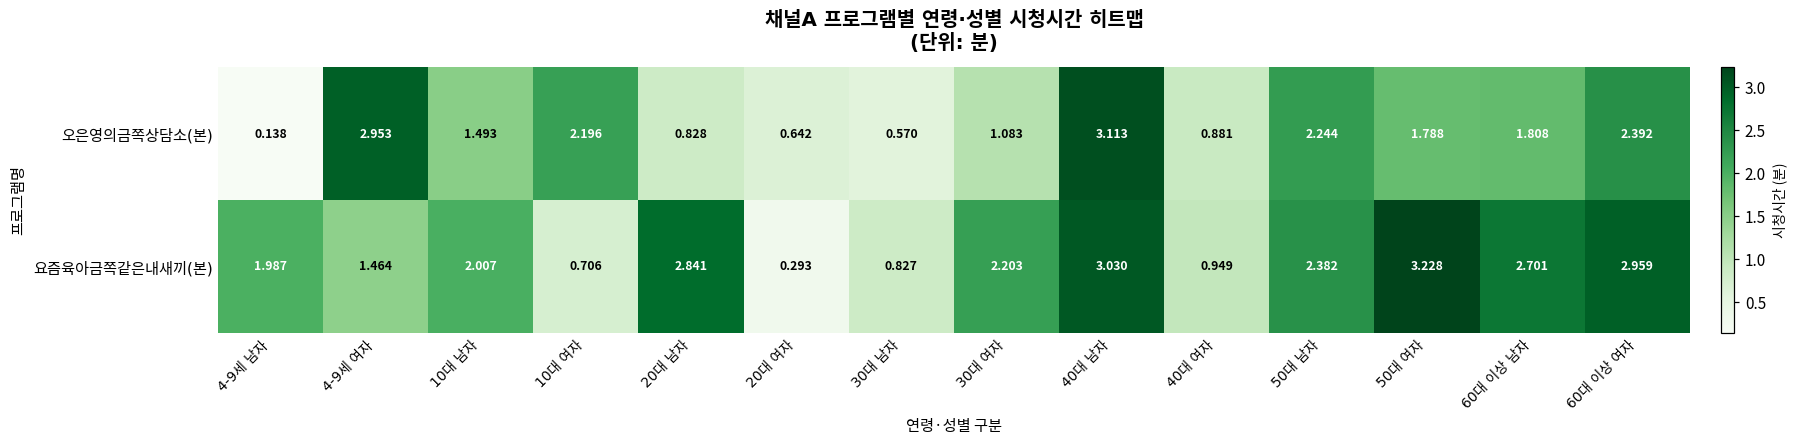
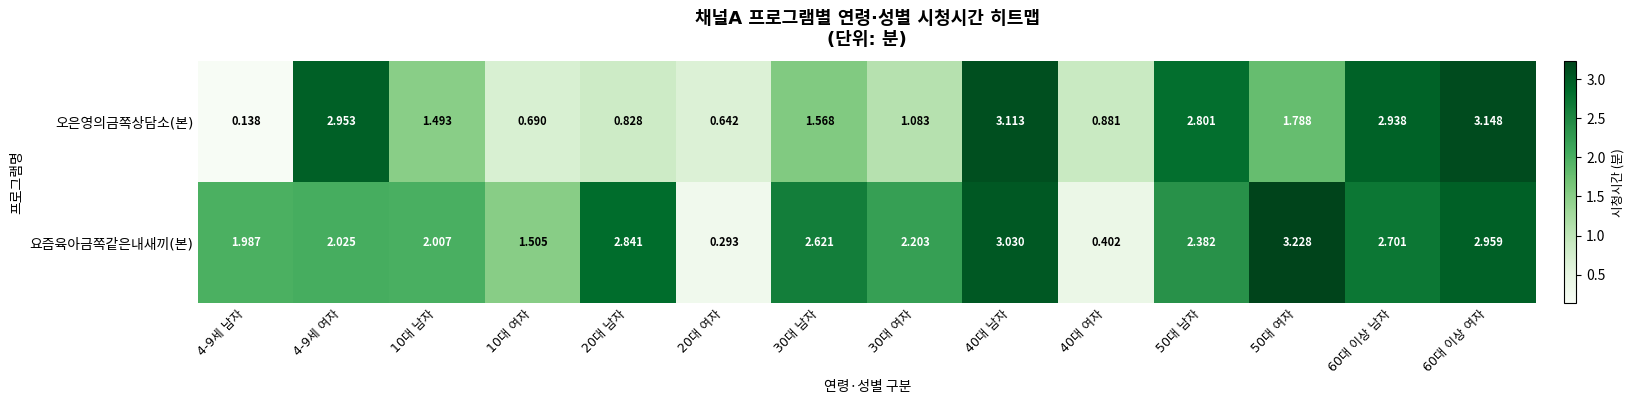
  {
    "오은영의금쪽상담소(본)": {
      "4-9세 남자": 0.138,
      "4-9세 여자": 2.953,
      "10대 남자": 1.493,
-     "10대 여자": 2.196,
+     "10대 여자": 0.690,
      "20대 남자": 0.828,
      "20대 여자": 0.642,
-     "30대 남자": 0.570,
+     "30대 남자": 1.568,
      "30대 여자": 1.083,
      "40대 남자": 3.113,
      "40대 여자": 0.881,
-     "50대 남자": 2.244,
+     "50대 남자": 2.801,
      "50대 여자": 1.788,
-     "60대 이상 남자": 1.808,
-     "60대 이상 여자": 2.392
+     "60대 이상 남자": 2.938,
+     "60대 이상 여자": 3.148
    },
    "요즘육아금쪽같은내새끼(본)": {
      "4-9세 남자": 1.987,
-     "4-9세 여자": 1.464,
+     "4-9세 여자": 2.025,
      "10대 남자": 2.007,
-     "10대 여자": 0.706,
+     "10대 여자": 1.505,
      "20대 남자": 2.841,
      "20대 여자": 0.293,
-     "30대 남자": 0.827,
+     "30대 남자": 2.621,
      "30대 여자": 2.203,
      "40대 남자": 3.030,
-     "40대 여자": 0.949,
+     "40대 여자": 0.402,
      "50대 남자": 2.382,
      "50대 여자": 3.228,
      "60대 이상 남자": 2.701,
      "60대 이상 여자": 2.959
    }
  }
